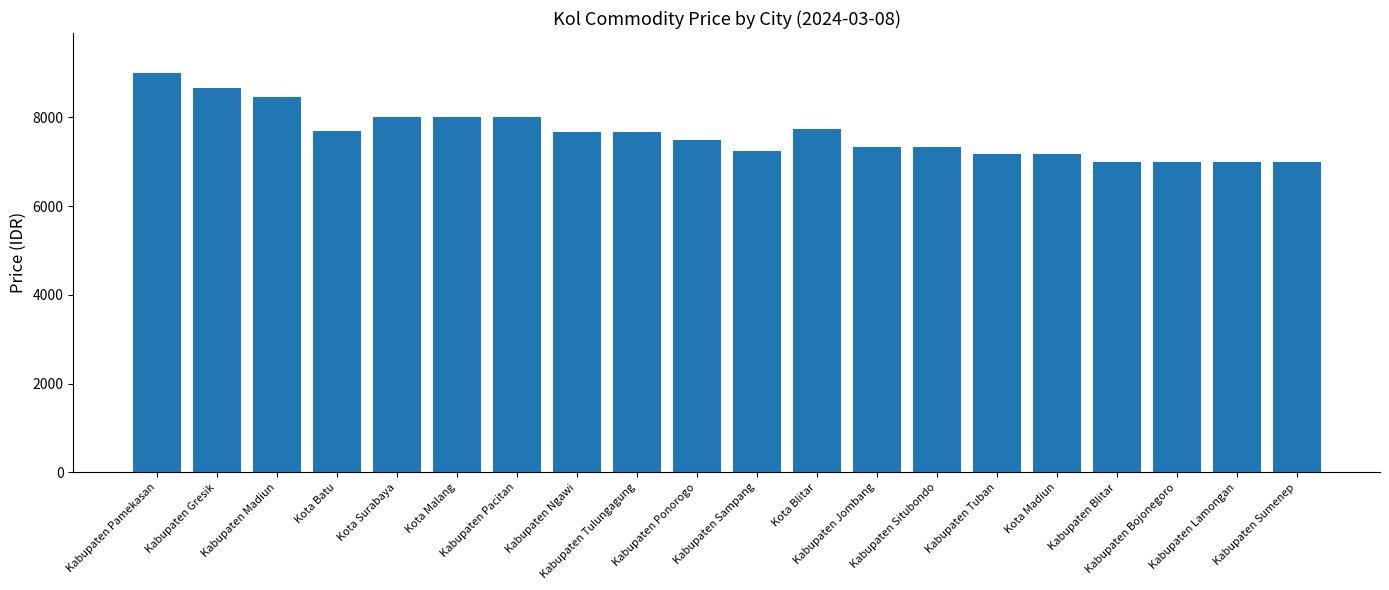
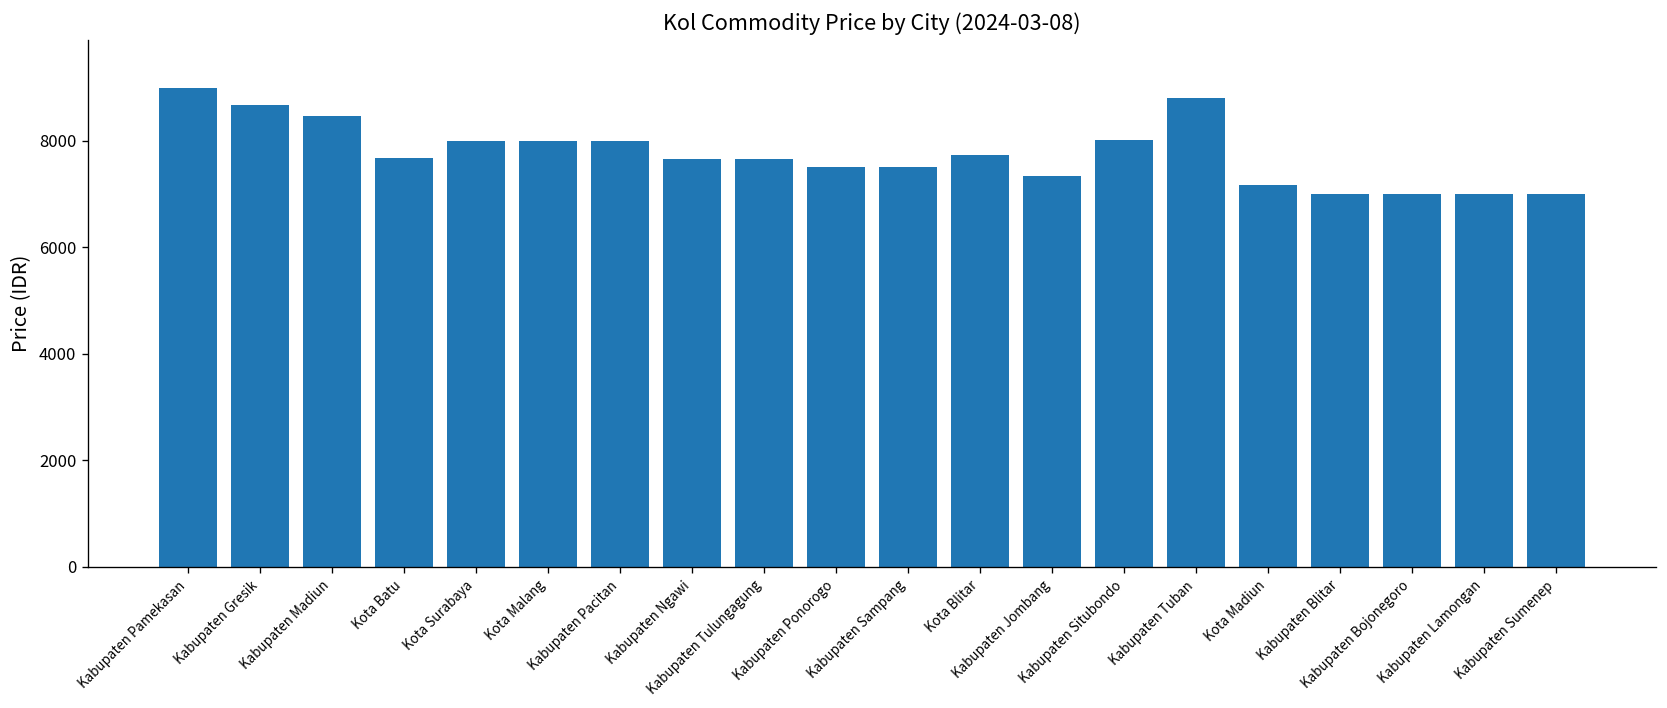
  {
    "Kabupaten Pamekasan": 9000,
    "Kabupaten Gresik": 8700,
    "Kabupaten Madiun": 8500,
    "Kota Batu": 7700,
    "Kota Surabaya": 8000,
    "Kota Malang": 8000,
    "Kabupaten Pacitan": 8000,
    "Kabupaten Ngawi": 7700,
    "Kabupaten Tulungagung": 7700,
    "Kabupaten Ponorogo": 7500,
-   "Kabupaten Sampang": 7200,
+   "Kabupaten Sampang": 7500,
    "Kota Blitar": 7700,
    "Kabupaten Jombang": 7300,
-   "Kabupaten Situbondo": 7300,
-   "Kabupaten Tuban": 7200,
+   "Kabupaten Situbondo": 8000,
+   "Kabupaten Tuban": 8800,
    "Kota Madiun": 7200,
    "Kabupaten Blitar": 7000,
    "Kabupaten Bojonegoro": 7000,
    "Kabupaten Lamongan": 7000,
    "Kabupaten Sumenep": 7000
  }
